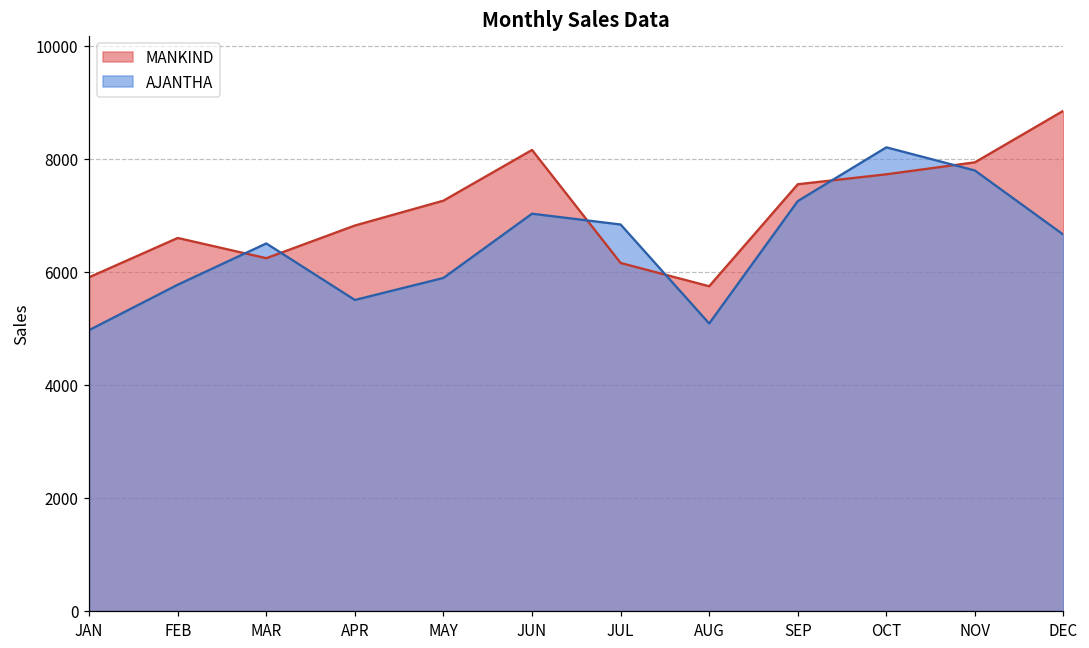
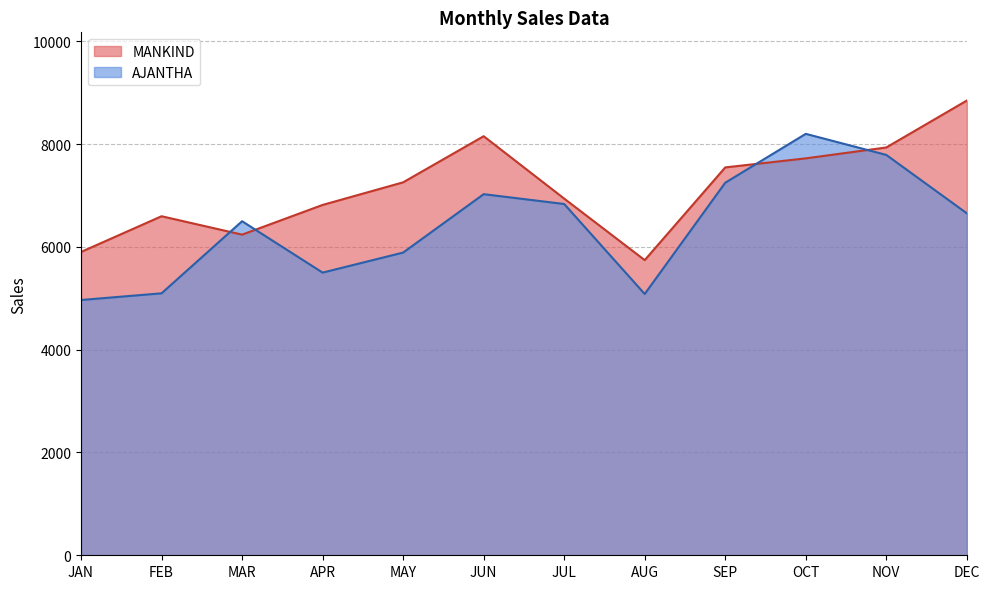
  {
    "MANKIND": {
      "JAN": 5900,
      "FEB": 6600,
      "MAR": 6200,
      "APR": 6800,
      "MAY": 7300,
      "JUN": 8200,
-     "JUL": 6200,
+     "JUL": 6900,
      "AUG": 5700,
      "SEP": 7500,
      "OCT": 7700,
      "NOV": 7900,
      "DEC": 8800
    },
    "AJANTHA": {
      "JAN": 5000,
-     "FEB": 5800,
+     "FEB": 5100,
      "MAR": 6500,
      "APR": 5500,
      "MAY": 5900,
      "JUN": 7000,
      "JUL": 6800,
      "AUG": 5100,
      "SEP": 7200,
      "OCT": 8200,
      "NOV": 7800,
      "DEC": 6700
    }
  }
